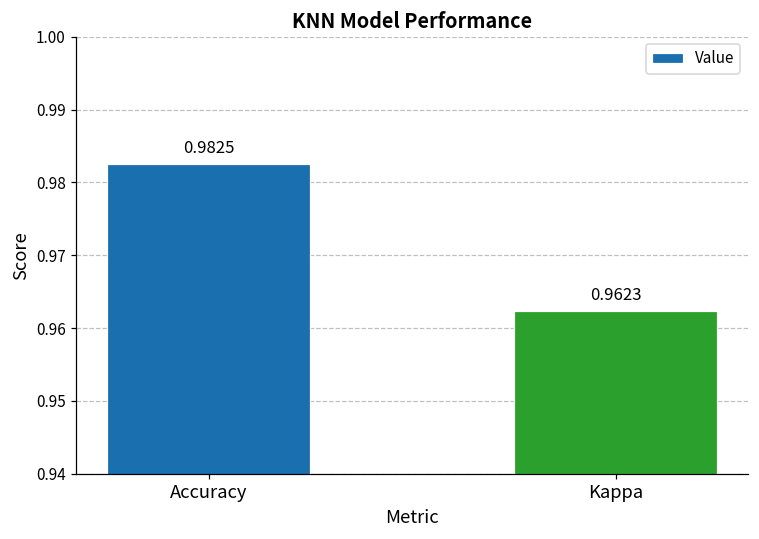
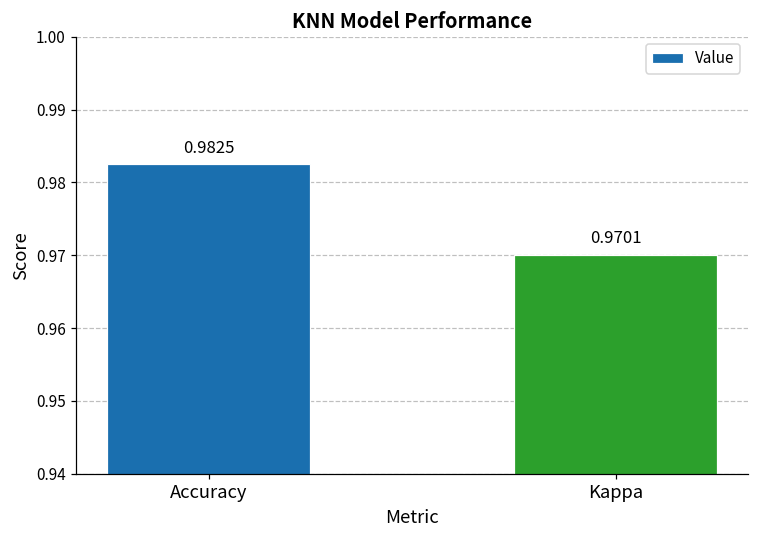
  {
    "Accuracy": 0.9825,
-   "Kappa": 0.9623
+   "Kappa": 0.9701
  }
